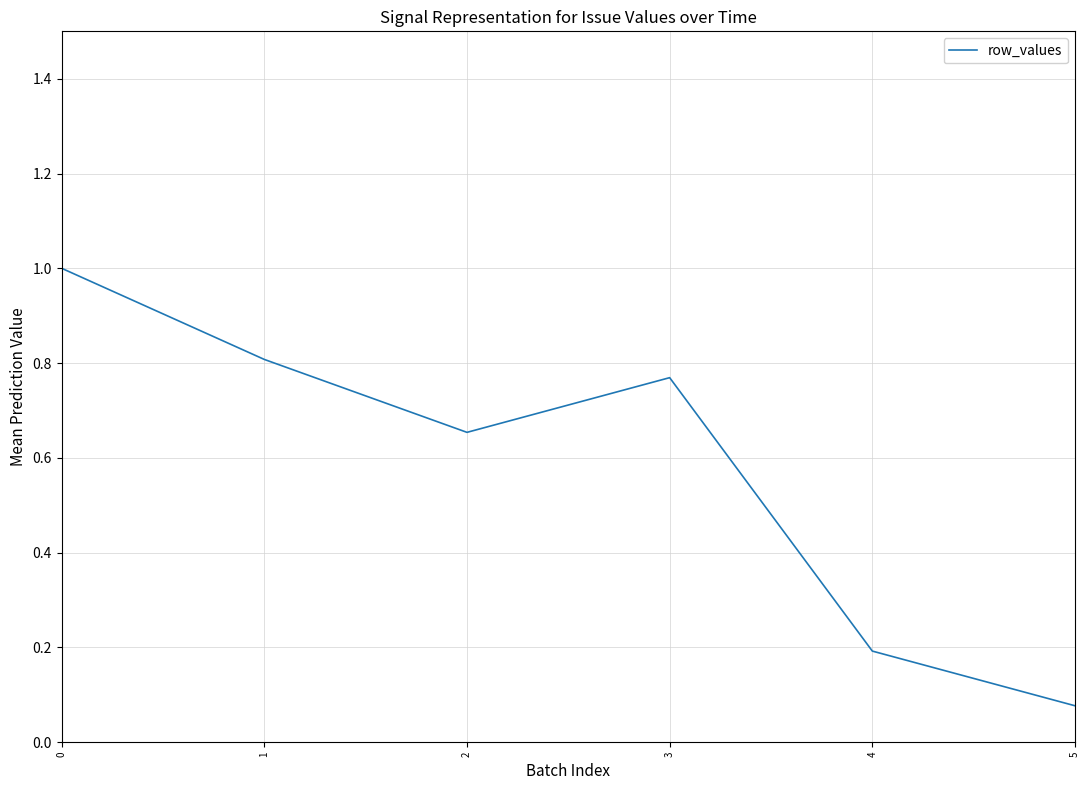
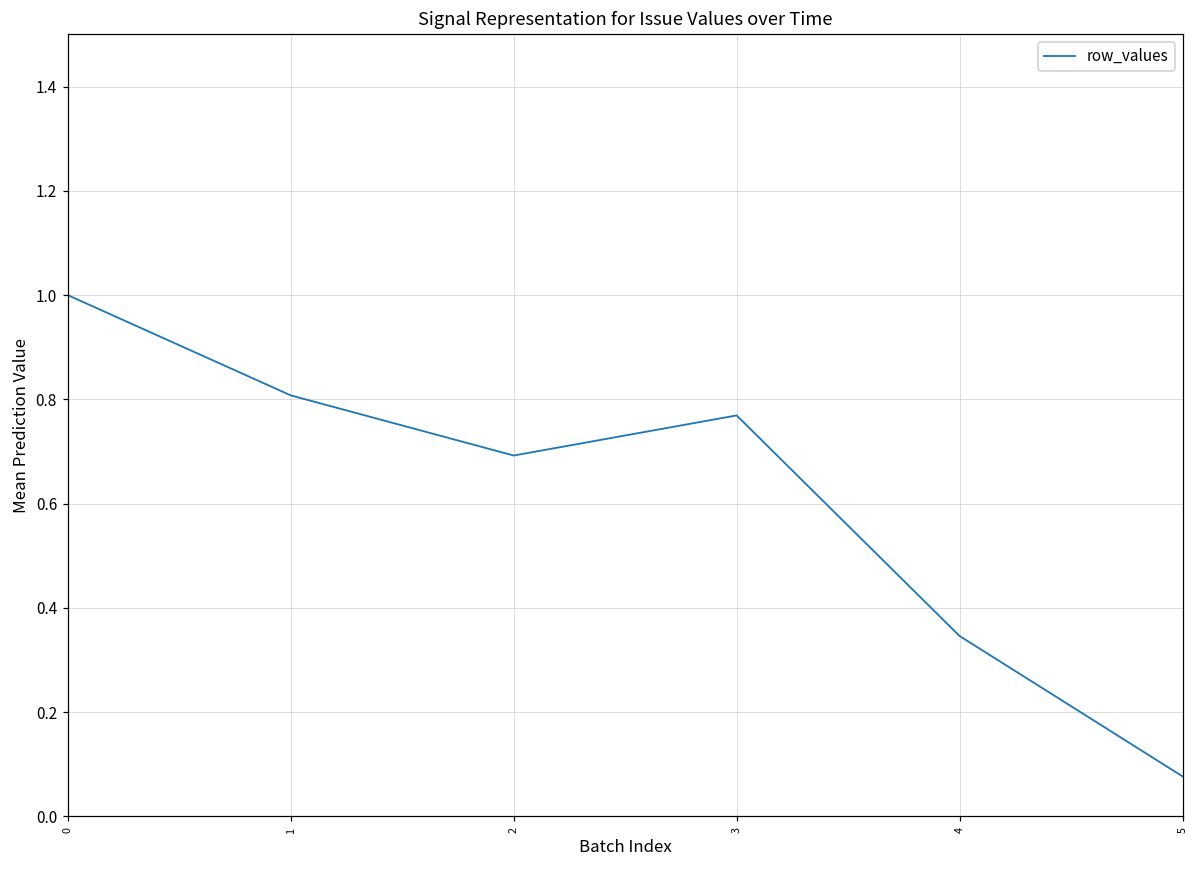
  {
    "0": 1.00,
    "1": 0.81,
-   "2": 0.65,
+   "2": 0.69,
    "3": 0.77,
-   "4": 0.19,
+   "4": 0.35,
    "5": 0.08
  }
